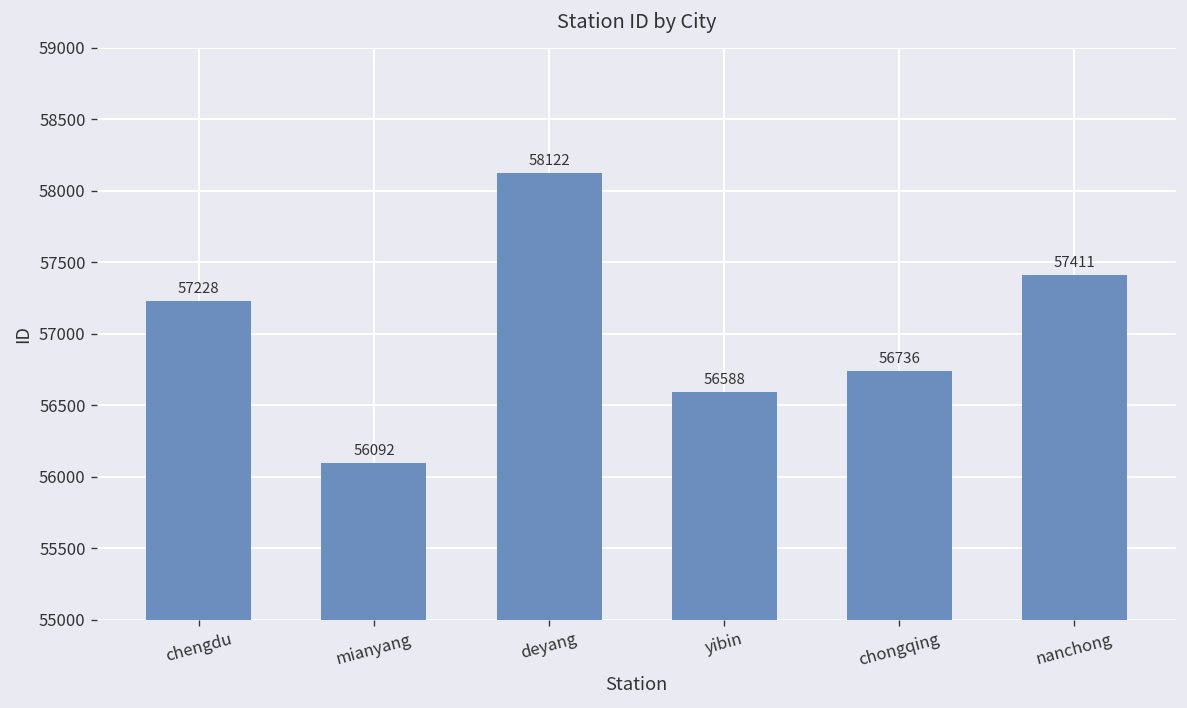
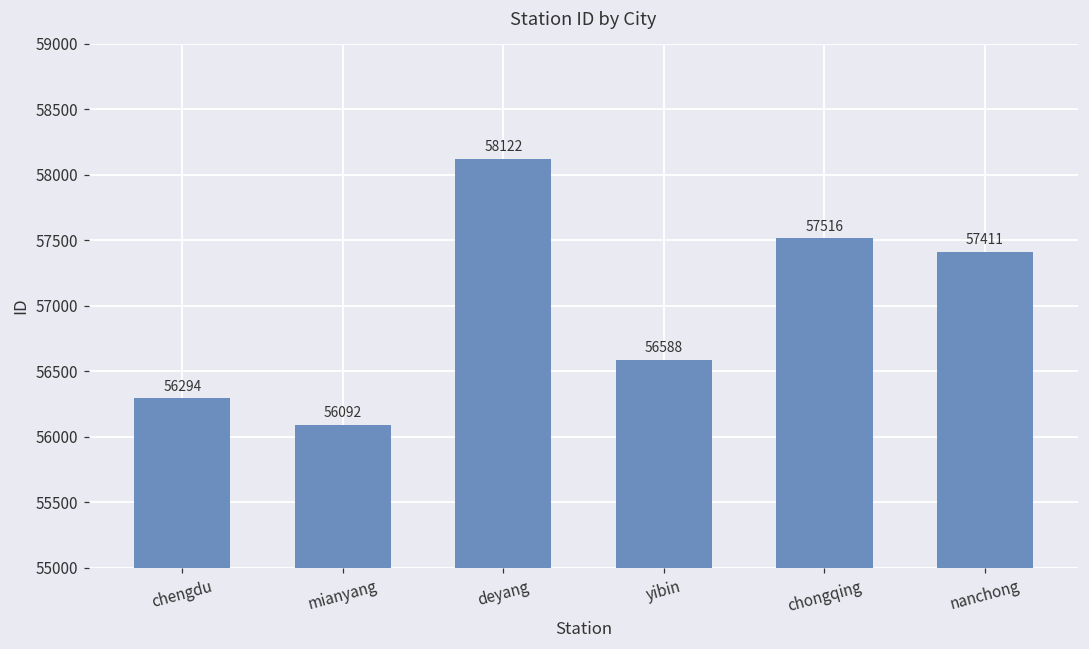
  {
-   "chengdu": 57228,
+   "chengdu": 56294,
    "mianyang": 56092,
    "deyang": 58122,
    "yibin": 56588,
-   "chongqing": 56736,
+   "chongqing": 57516,
    "nanchong": 57411
  }
